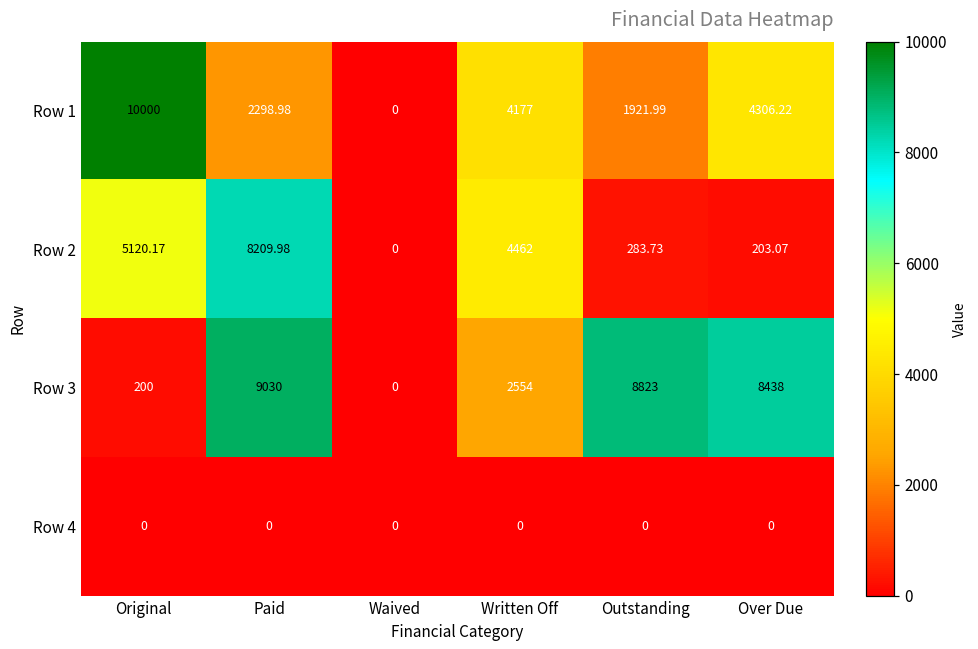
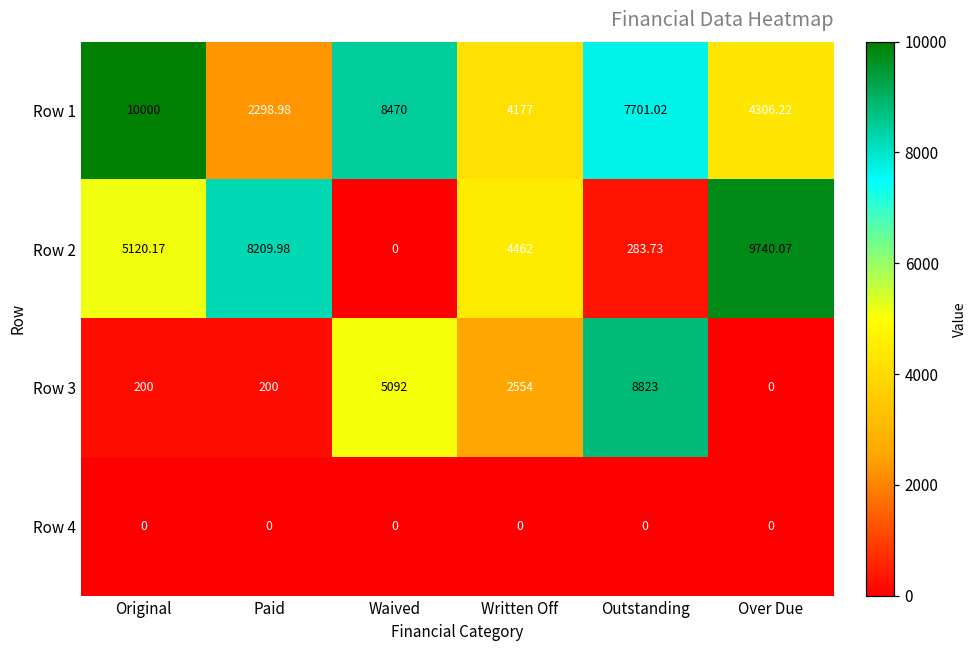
  {
    "Row 1": {
      "Original": 10000,
      "Paid": 2298.98,
-     "Waived": 0,
+     "Waived": 8470,
      "Written Off": 4177,
-     "Outstanding": 1921.99,
+     "Outstanding": 7701.02,
      "Over Due": 4306.22
    },
    "Row 2": {
      "Original": 5120.17,
      "Paid": 8209.98,
      "Waived": 0,
      "Written Off": 4462,
      "Outstanding": 283.73,
-     "Over Due": 203.07
+     "Over Due": 9740.07
    },
    "Row 3": {
      "Original": 200,
-     "Paid": 9030,
-     "Waived": 0,
+     "Paid": 200,
+     "Waived": 5092,
      "Written Off": 2554,
      "Outstanding": 8823,
-     "Over Due": 8438
+     "Over Due": 0
    },
    "Row 4": {
      "Original": 0,
      "Paid": 0,
      "Waived": 0,
      "Written Off": 0,
      "Outstanding": 0,
      "Over Due": 0
    }
  }
